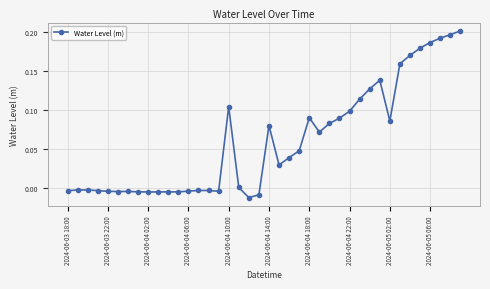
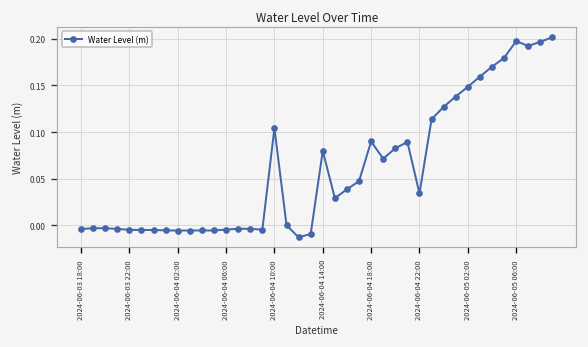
  {
    "2024-06-03 18:00": 0.00,
    "2024-06-03 22:00": 0.00,
    "2024-06-04 02:00": -0.01,
    "2024-06-04 06:00": 0.00,
    "2024-06-04 10:00": 0.10,
    "2024-06-04 14:00": 0.08,
    "2024-06-04 18:00": 0.09,
-   "2024-06-04 22:00": 0.10,
-   "2024-06-05 02:00": 0.09,
-   "2024-06-05 06:00": 0.19
+   "2024-06-04 22:00": 0.03,
+   "2024-06-05 02:00": 0.15,
+   "2024-06-05 06:00": 0.20
  }
